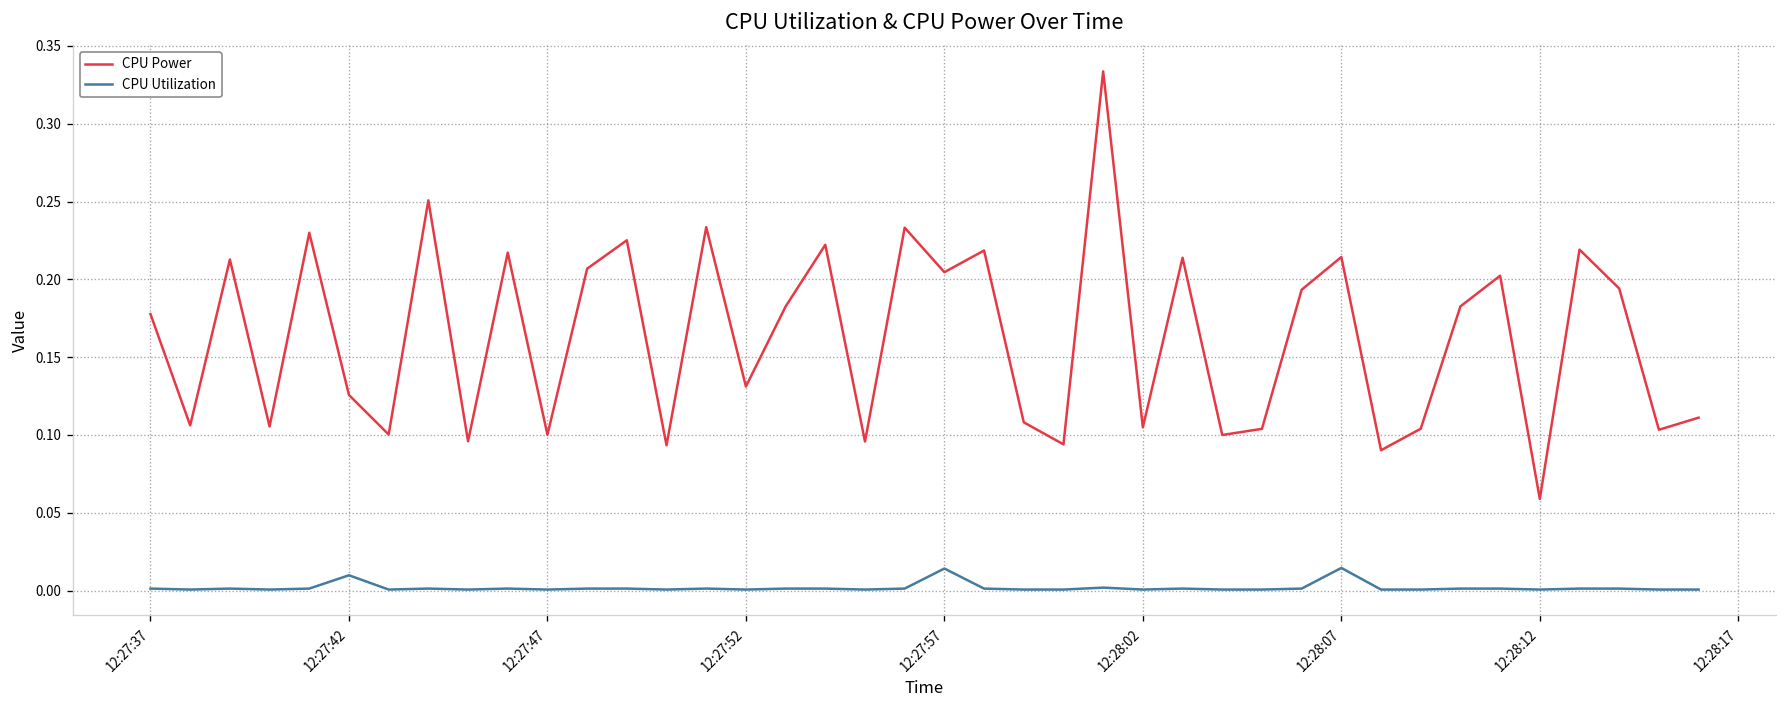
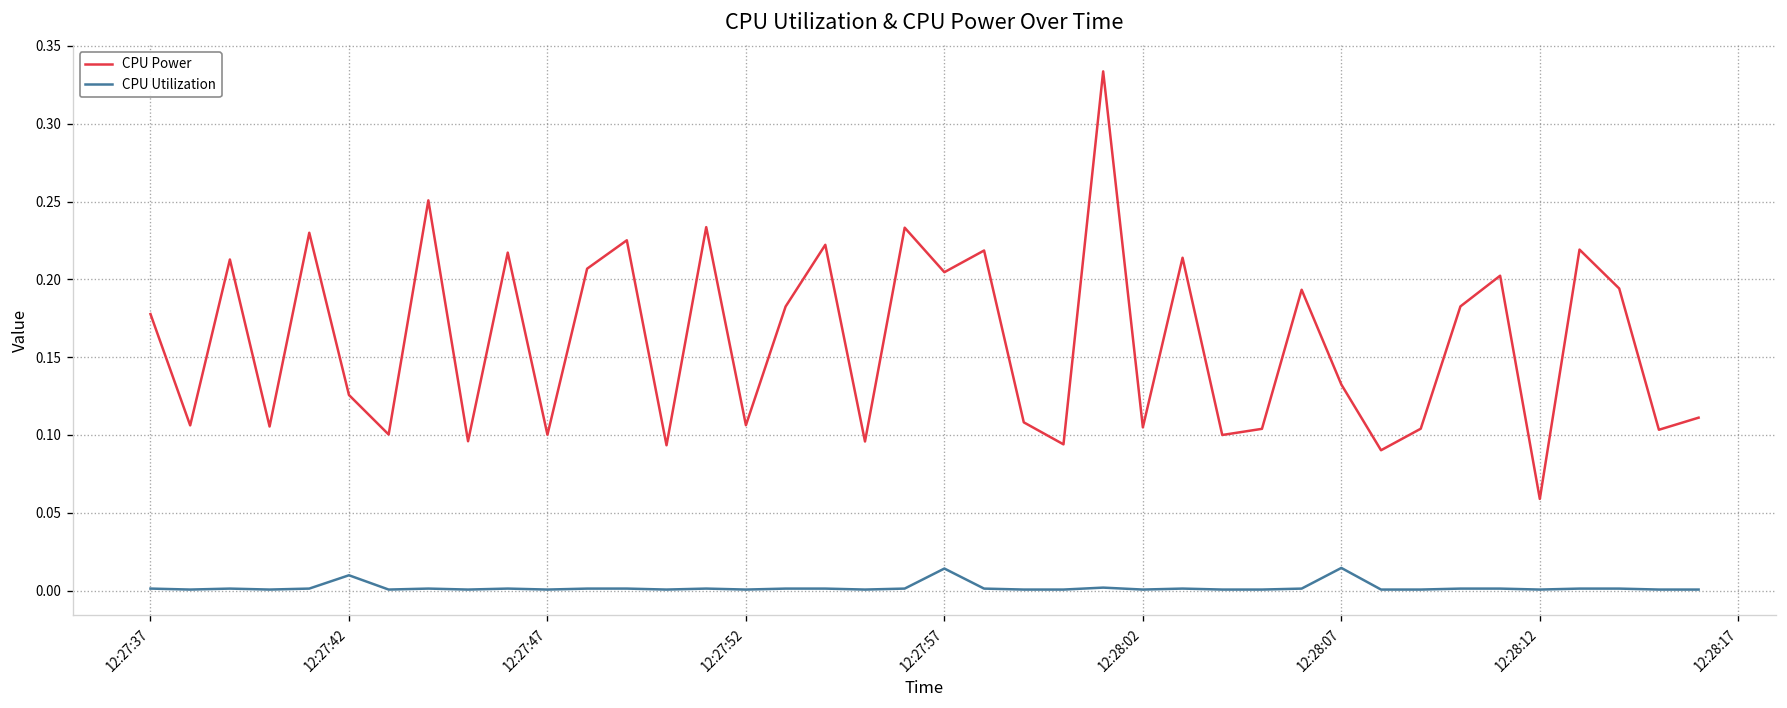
  {
    "CPU Power": {
      "12:27:37": 0.178,
      "12:27:42": 0.126,
      "12:27:47": 0.100,
-     "12:27:52": 0.131,
+     "12:27:52": 0.106,
      "12:27:57": 0.205,
      "12:28:02": 0.105,
-     "12:28:07": 0.214,
+     "12:28:07": 0.132,
      "12:28:12": 0.059
    },
    "CPU Utilization": {
      "12:27:37": 0.001,
      "12:27:42": 0.010,
      "12:27:47": 0.001,
      "12:27:52": 0.001,
      "12:27:57": 0.014,
      "12:28:02": 0.001,
      "12:28:07": 0.015,
      "12:28:12": 0.001
    }
  }
